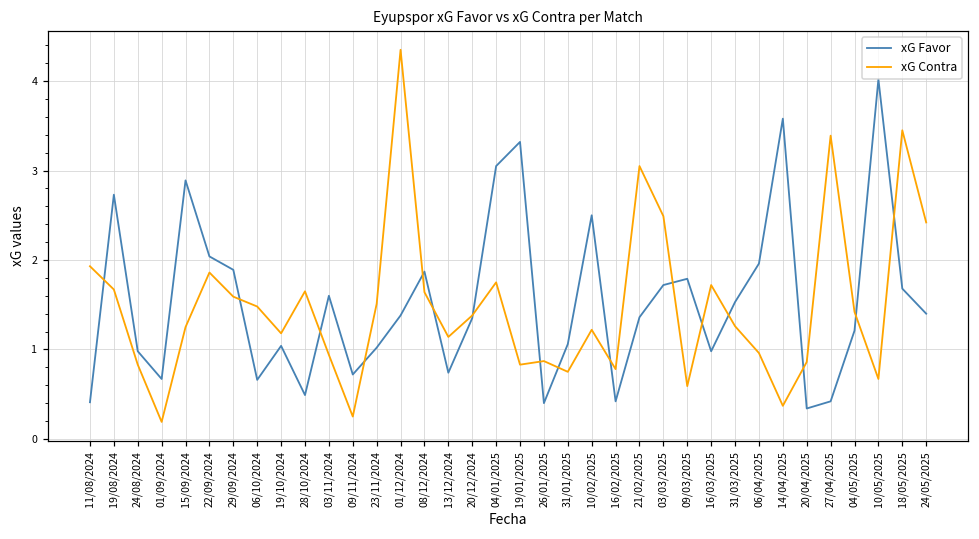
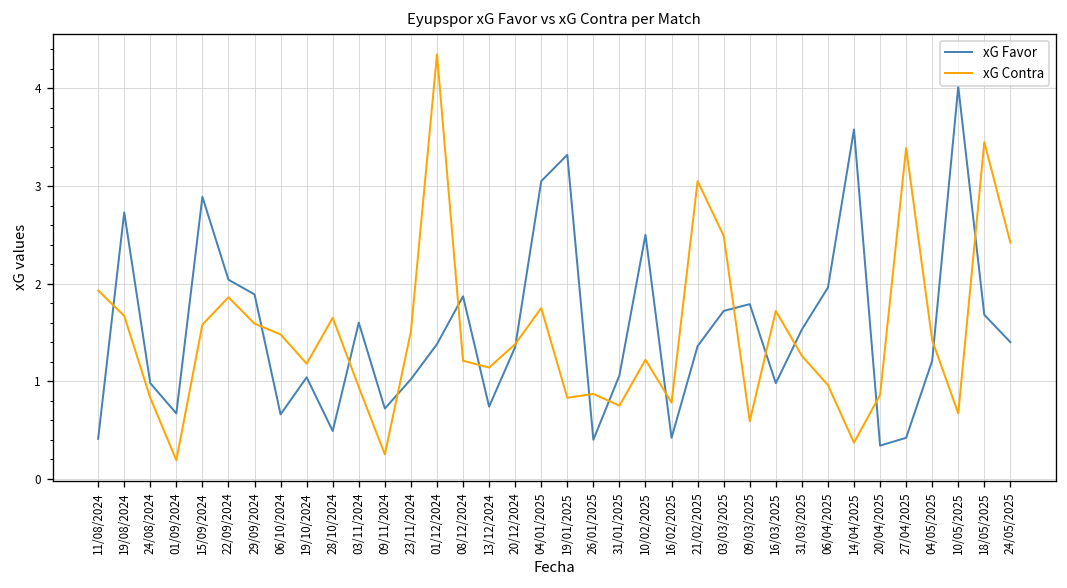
  {
    "xG Favor": {
      "11/08/2024": 0.4,
      "19/08/2024": 2.7,
      "24/08/2024": 1.0,
      "01/09/2024": 0.7,
      "15/09/2024": 2.9,
      "22/09/2024": 2.0,
      "29/09/2024": 1.9,
      "06/10/2024": 0.7,
      "19/10/2024": 1.0,
      "28/10/2024": 0.5,
      "03/11/2024": 1.6,
      "09/11/2024": 0.7,
      "23/11/2024": 1.0,
      "01/12/2024": 1.4,
      "08/12/2024": 1.9,
      "13/12/2024": 0.7,
      "04/01/2025": 3.1,
      "19/01/2025": 3.3,
      "26/01/2025": 0.4,
      "31/01/2025": 1.1,
      "10/02/2025": 2.5,
      "16/02/2025": 0.4,
      "21/02/2025": 1.4,
      "03/03/2025": 1.7,
      "09/03/2025": 1.8,
      "16/03/2025": 1.0,
      "31/03/2025": 1.5,
      "06/04/2025": 2.0,
      "14/04/2025": 3.6,
      "20/04/2025": 0.3,
      "27/04/2025": 0.4,
      "04/05/2025": 1.2,
      "10/05/2025": 4.0,
      "18/05/2025": 1.7,
      "24/05/2025": 1.4
    },
    "xG Contra": {
      "11/08/2024": 1.9,
      "19/08/2024": 1.7,
      "24/08/2024": 0.8,
      "01/09/2024": 0.2,
-     "15/09/2024": 1.3,
+     "15/09/2024": 1.6,
      "22/09/2024": 1.9,
      "29/09/2024": 1.6,
      "06/10/2024": 1.5,
      "19/10/2024": 1.2,
      "28/10/2024": 1.7,
      "03/11/2024": 0.9,
      "09/11/2024": 0.3,
      "23/11/2024": 1.5,
      "01/12/2024": 4.4,
-     "08/12/2024": 1.6,
+     "08/12/2024": 1.2,
      "13/12/2024": 1.1,
      "04/01/2025": 1.8,
      "19/01/2025": 0.8,
      "26/01/2025": 0.9,
      "31/01/2025": 0.8,
      "10/02/2025": 1.2,
      "16/02/2025": 0.8,
      "21/02/2025": 3.1,
      "03/03/2025": 2.5,
      "09/03/2025": 0.6,
      "16/03/2025": 1.7,
      "31/03/2025": 1.3,
      "06/04/2025": 1.0,
      "14/04/2025": 0.4,
      "20/04/2025": 0.9,
      "27/04/2025": 3.4,
      "04/05/2025": 1.4,
      "10/05/2025": 0.7,
      "18/05/2025": 3.5,
      "24/05/2025": 2.4
    }
  }
